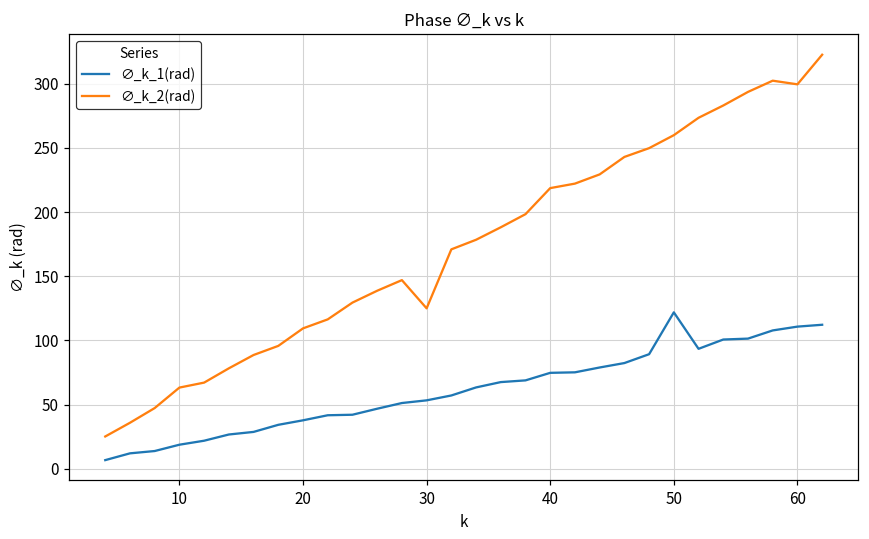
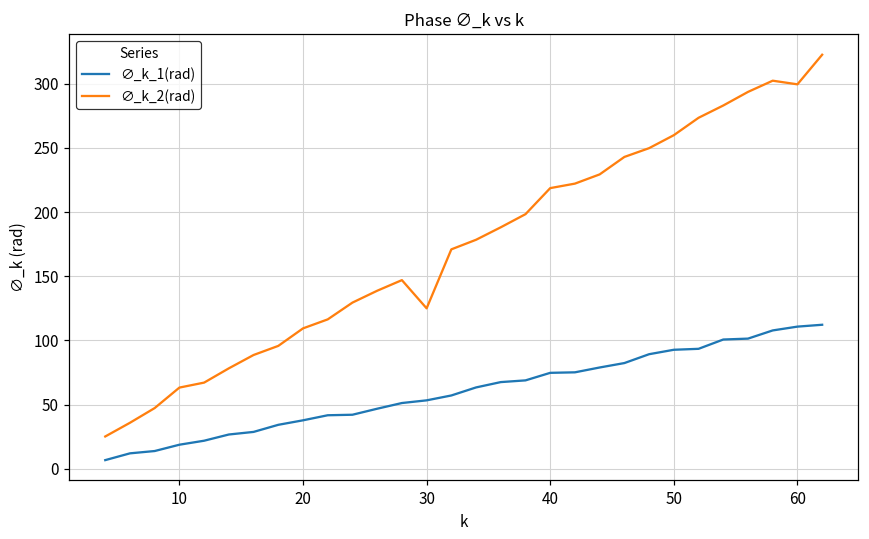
  {
    "∅_k_1(rad)": {
      "10": 19,
      "20": 38,
      "30": 53,
      "40": 75,
-     "50": 122,
+     "50": 93,
      "60": 111
    },
    "∅_k_2(rad)": {
      "10": 63,
      "20": 109,
      "30": 125,
      "40": 219,
      "50": 260,
      "60": 300
    }
  }
